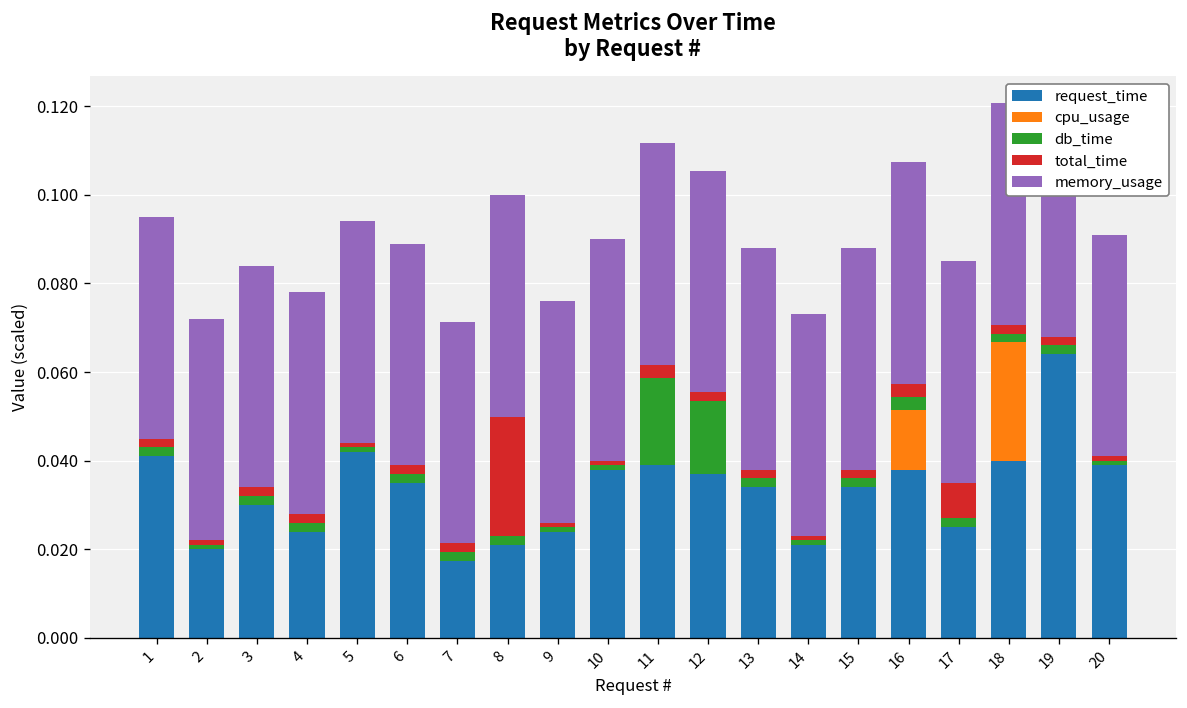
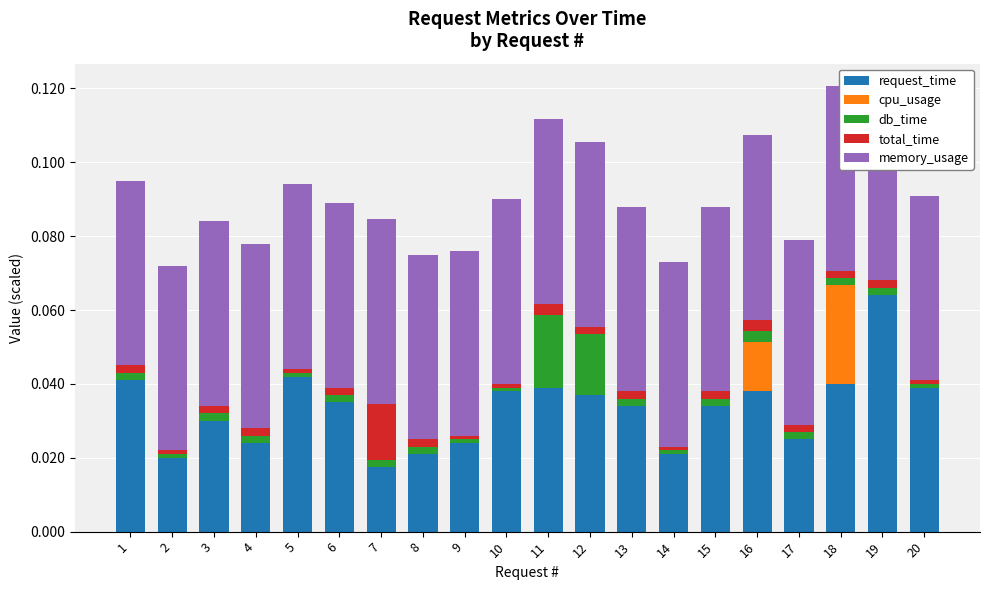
  {
    "request_time": {
      "1": 0.041,
      "2": 0.020,
      "3": 0.030,
      "4": 0.024,
      "5": 0.042,
      "6": 0.035,
      "7": 0.017,
      "8": 0.021,
      "9": 0.024,
      "10": 0.038,
      "11": 0.039,
      "12": 0.037,
      "13": 0.034,
      "14": 0.021,
      "15": 0.034,
      "16": 0.038,
      "17": 0.025,
      "18": 0.040,
      "19": 0.064,
      "20": 0.039
    },
    "db_time": {
      "1": 0.002,
      "2": 0.001,
      "3": 0.002,
      "4": 0.002,
      "5": 0.001,
      "6": 0.002,
      "7": 0.002,
      "8": 0.002,
      "9": 0.001,
      "10": 0.001,
      "11": 0.020,
      "12": 0.016,
      "13": 0.002,
      "14": 0.001,
      "15": 0.002,
      "16": 0.003,
      "17": 0.002,
      "18": 0.002,
      "19": 0.002,
      "20": 0.001
    },
    "total_time": {
      "1": 0.002,
      "2": 0.001,
      "3": 0.002,
      "4": 0.002,
      "5": 0.001,
      "6": 0.002,
-     "7": 0.002,
-     "8": 0.027,
+     "7": 0.015,
+     "8": 0.002,
      "9": 0.001,
      "10": 0.001,
      "11": 0.003,
      "12": 0.002,
      "13": 0.002,
      "14": 0.001,
      "15": 0.002,
      "16": 0.003,
-     "17": 0.008,
+     "17": 0.002,
      "18": 0.002,
      "19": 0.002,
      "20": 0.001
    },
    "memory_usage": {
      "1": 0.050,
      "2": 0.050,
      "3": 0.050,
      "4": 0.050,
      "5": 0.050,
      "6": 0.050,
      "7": 0.050,
      "8": 0.050,
      "9": 0.050,
      "10": 0.050,
      "11": 0.050,
      "12": 0.050,
      "13": 0.050,
      "14": 0.050,
      "15": 0.050,
      "16": 0.050,
      "17": 0.050,
      "20": 0.050
    }
  }
